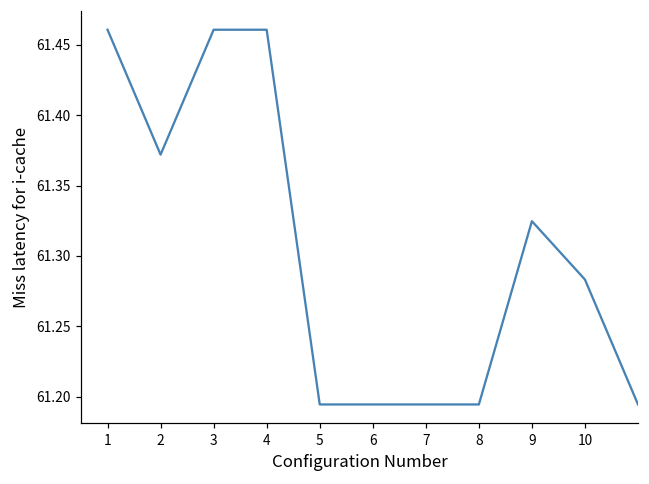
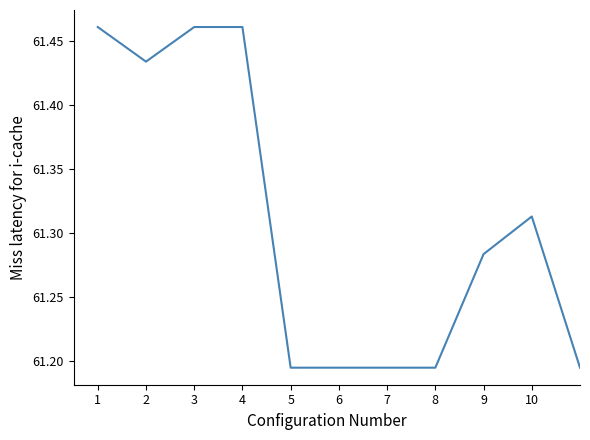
  {
    "1": 61.461,
-   "2": 61.372,
+   "2": 61.434,
    "3": 61.461,
    "4": 61.461,
    "5": 61.194,
    "6": 61.194,
    "7": 61.194,
    "8": 61.194,
-   "9": 61.325,
-   "10": 61.283
+   "9": 61.283,
+   "10": 61.313
  }
